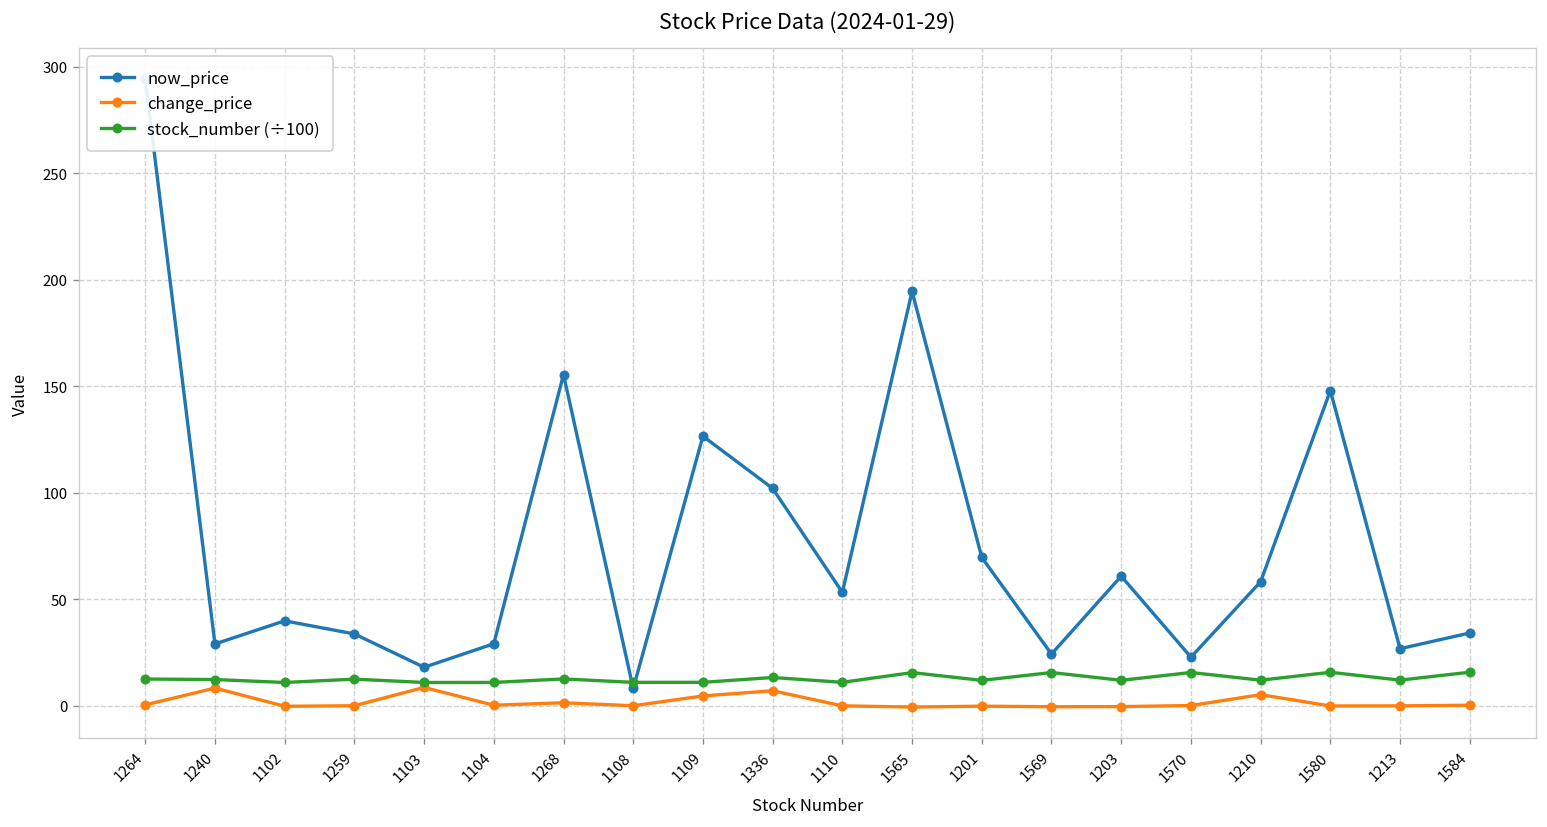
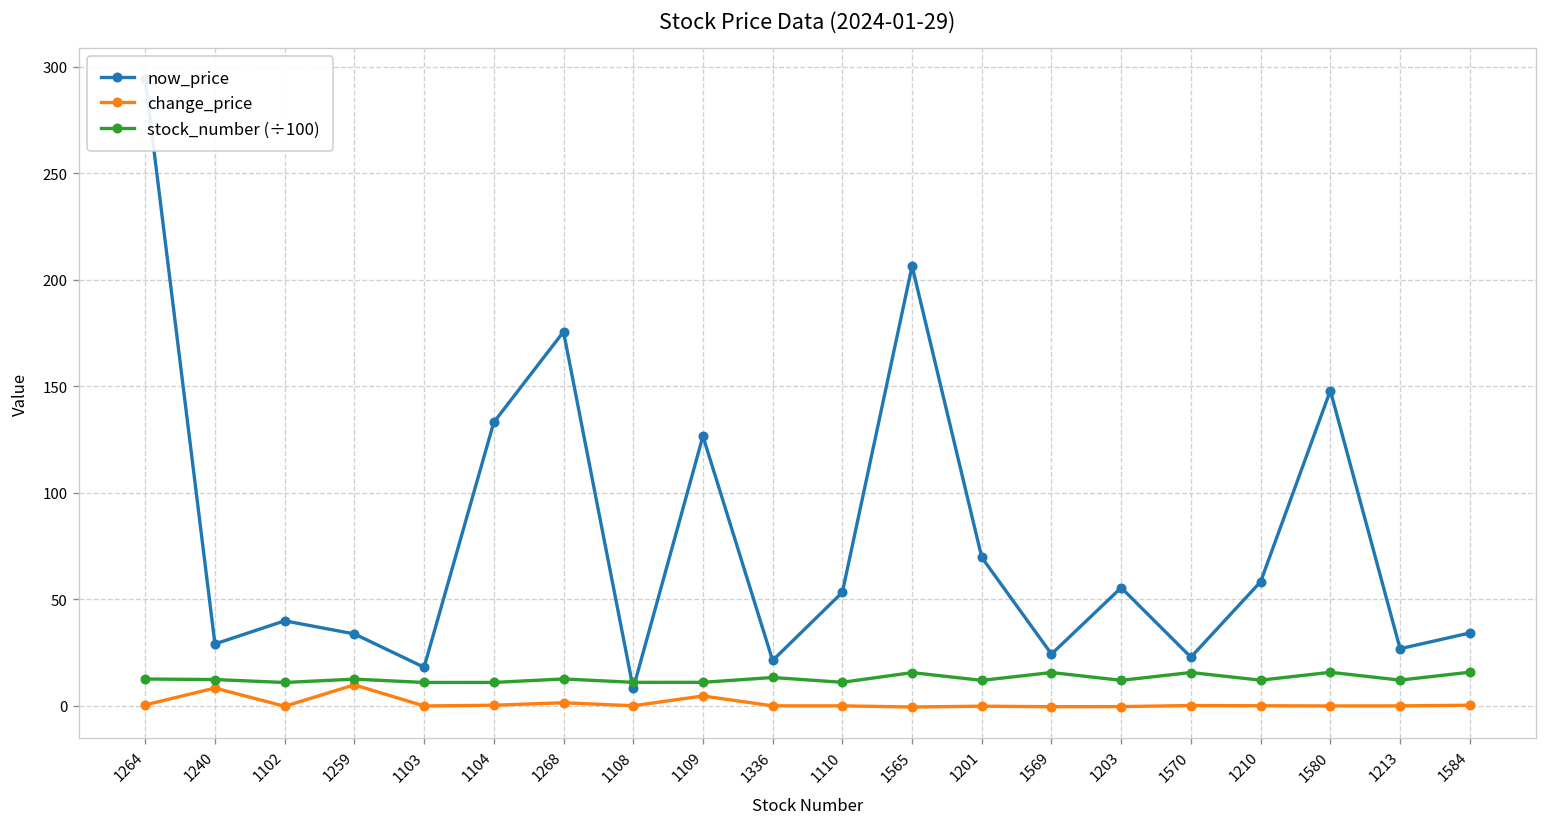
  {
    "now_price": {
      "1240": 29,
      "1102": 40,
      "1259": 34,
      "1103": 18,
-     "1104": 29,
-     "1268": 156,
+     "1104": 133,
+     "1268": 176,
      "1108": 8,
      "1109": 127,
-     "1336": 102,
+     "1336": 21,
      "1110": 53,
-     "1565": 195,
+     "1565": 206,
      "1201": 70,
      "1569": 24,
-     "1203": 61,
+     "1203": 56,
      "1570": 23,
      "1210": 58,
      "1580": 148,
      "1213": 27,
      "1584": 34
    },
    "change_price": {
      "1264": 1,
      "1240": 8,
      "1102": 0,
-     "1259": 0,
-     "1103": 9,
+     "1259": 10,
+     "1103": 0,
      "1104": 0,
      "1268": 2,
      "1108": 0,
      "1109": 5,
-     "1336": 7,
+     "1336": 0,
      "1110": 0,
      "1565": -1,
      "1201": 0,
      "1569": 0,
      "1203": 0,
      "1570": 0,
-     "1210": 5,
+     "1210": 0,
      "1580": 0,
      "1213": 0,
      "1584": 0
    },
    "stock_number (÷100)": {
      "1264": 13,
      "1240": 12,
      "1102": 11,
      "1259": 13,
      "1103": 11,
      "1104": 11,
      "1268": 13,
      "1108": 11,
      "1109": 11,
      "1336": 13,
      "1110": 11,
      "1565": 16,
      "1201": 12,
      "1569": 16,
      "1203": 12,
      "1570": 16,
      "1210": 12,
      "1580": 16,
      "1213": 12,
      "1584": 16
    }
  }
